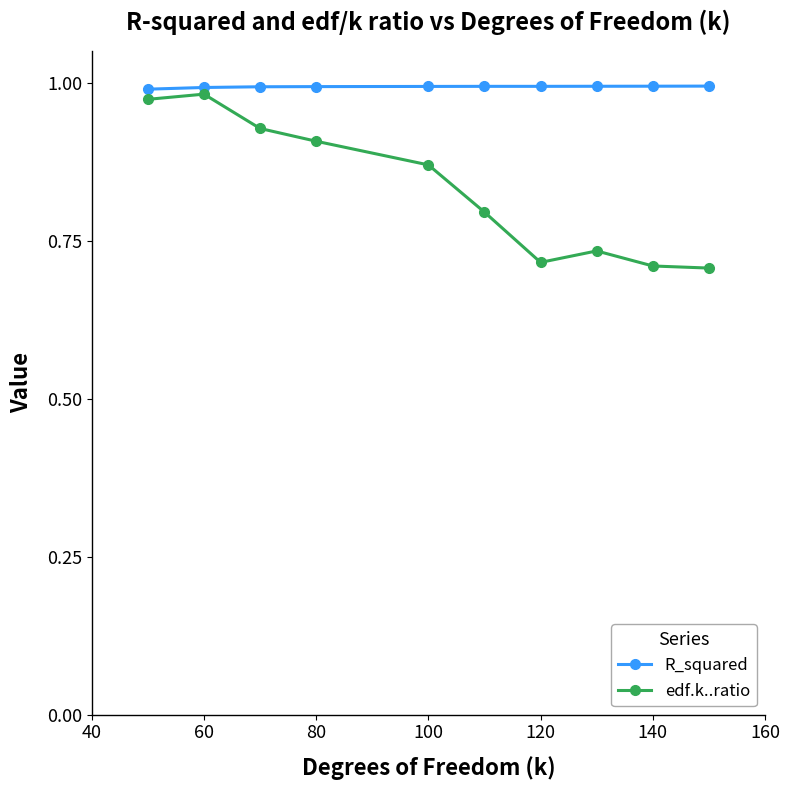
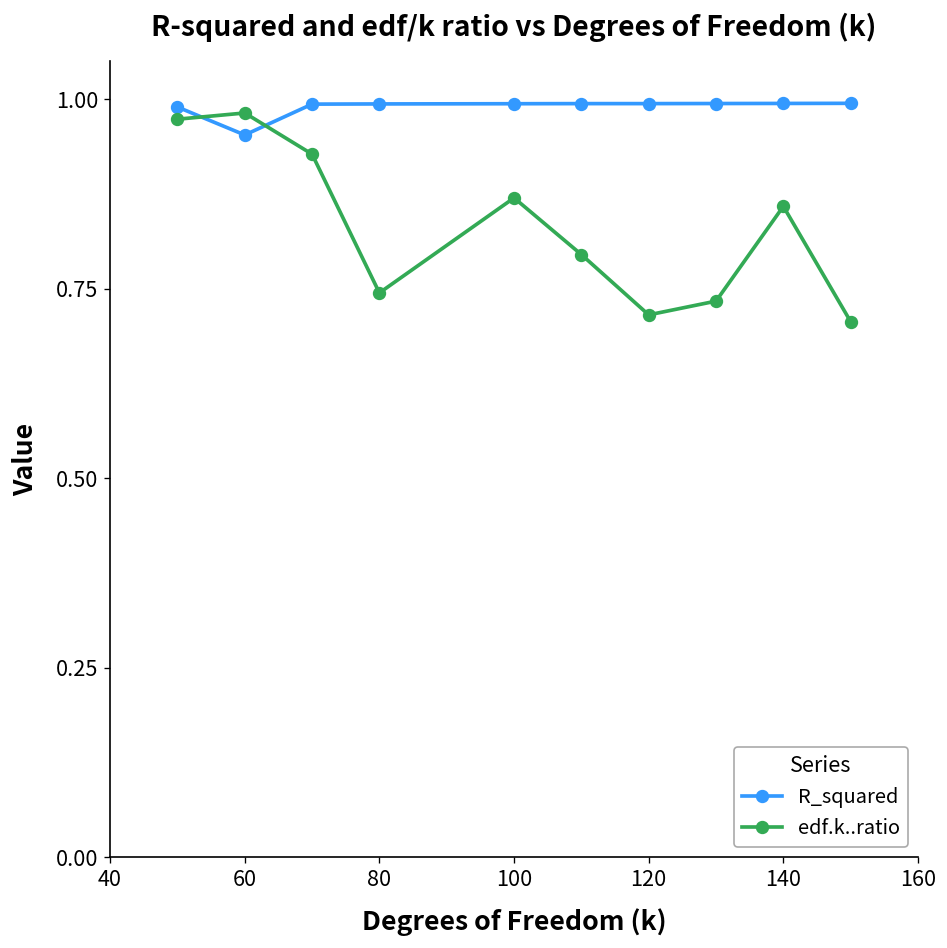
  {
    "R_squared": {
-     "60": 0.99,
+     "60": 0.95,
      "80": 0.99,
      "100": 0.99,
      "120": 0.99,
      "140": 0.99
    },
    "edf.k..ratio": {
      "60": 0.98,
-     "80": 0.91,
+     "80": 0.74,
      "100": 0.87,
      "120": 0.72,
-     "140": 0.71
+     "140": 0.86
    }
  }
